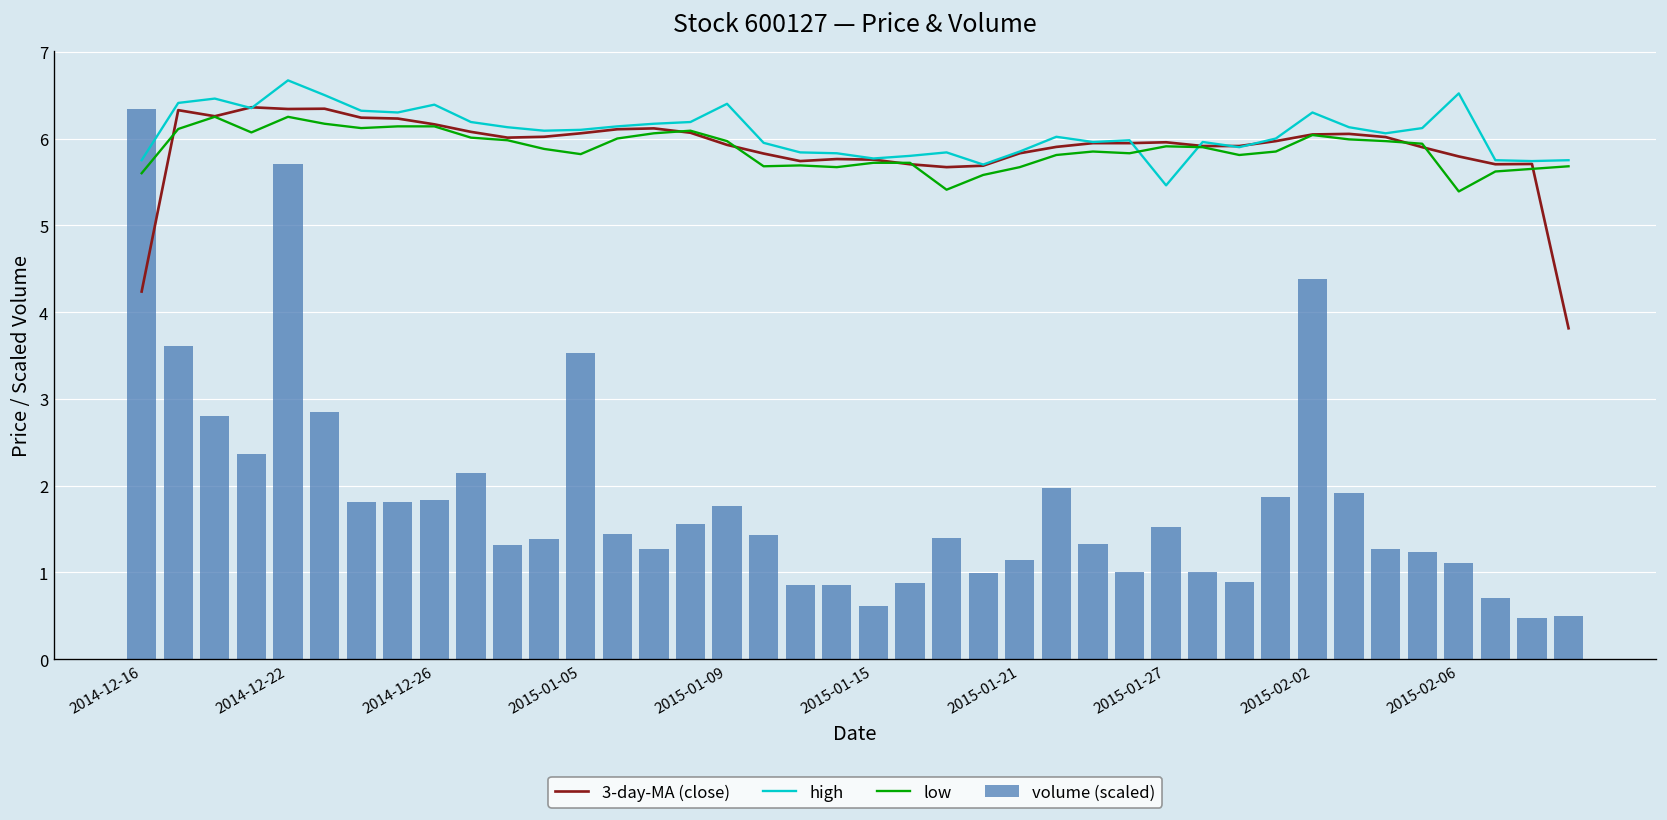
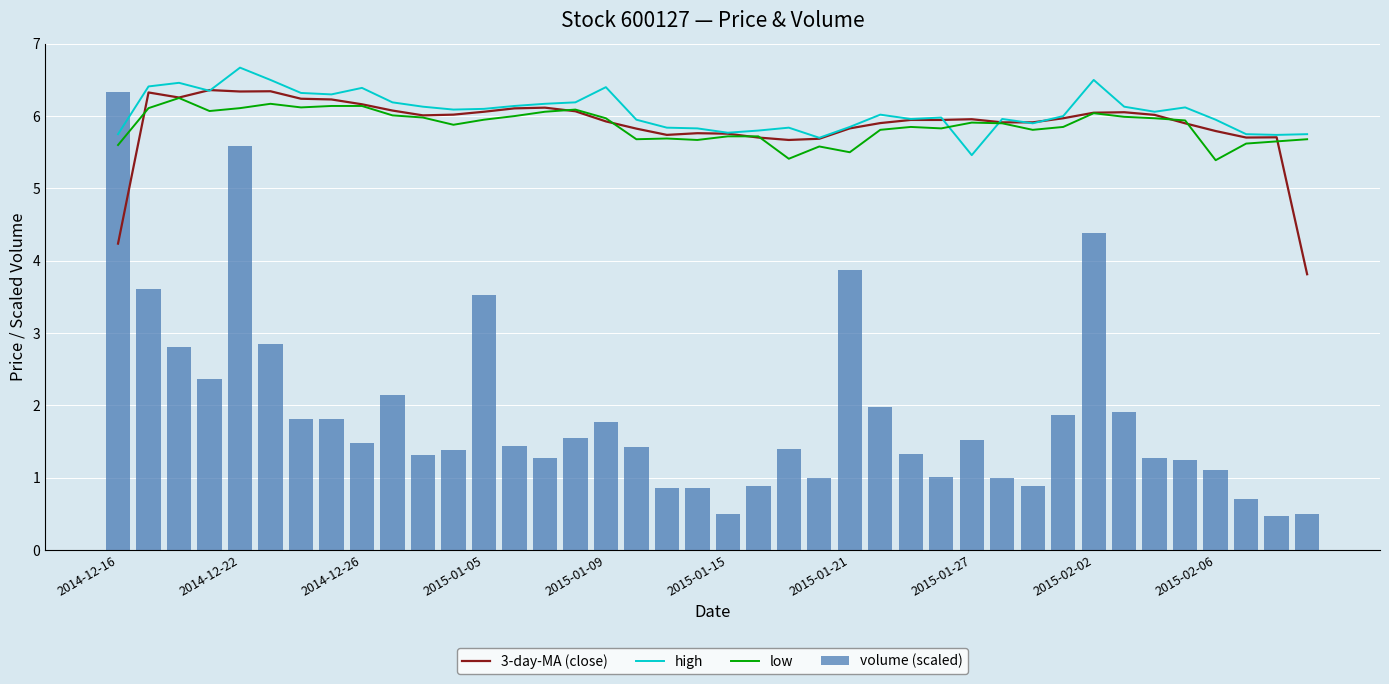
  {
    "3-day-MA (close)": {
      "2014-12-16": 4.2,
      "2014-12-22": 6.3,
      "2015-01-05": 6.1,
      "2015-01-09": 5.9,
      "2015-01-27": 6.0,
      "2015-02-06": 5.8
    },
    "volume (scaled)": {
      "2014-12-16": 6.3,
-     "2014-12-22": 5.7,
-     "2014-12-26": 1.8,
+     "2014-12-22": 5.6,
+     "2014-12-26": 1.5,
      "2015-01-05": 3.5,
      "2015-01-09": 1.8,
-     "2015-01-15": 0.6,
-     "2015-01-21": 1.1,
+     "2015-01-15": 0.5,
+     "2015-01-21": 3.9,
      "2015-01-27": 1.5,
      "2015-02-02": 4.4,
      "2015-02-06": 1.1
    },
    "high": {
      "2014-12-16": 5.8,
      "2014-12-22": 6.7,
      "2014-12-26": 6.4,
      "2015-01-05": 6.1,
      "2015-01-09": 6.4,
      "2015-01-27": 5.5,
-     "2015-02-02": 6.3,
-     "2015-02-06": 6.5
+     "2015-02-02": 6.5,
+     "2015-02-06": 6.0
    },
    "low": {
      "2014-12-16": 5.6,
-     "2014-12-22": 6.3,
-     "2015-01-05": 5.8,
+     "2014-12-22": 6.1,
+     "2015-01-05": 6.0,
      "2015-01-09": 6.0,
      "2015-01-15": 5.7,
-     "2015-01-21": 5.7,
+     "2015-01-21": 5.5,
      "2015-01-27": 5.9,
      "2015-02-06": 5.4
    }
  }
